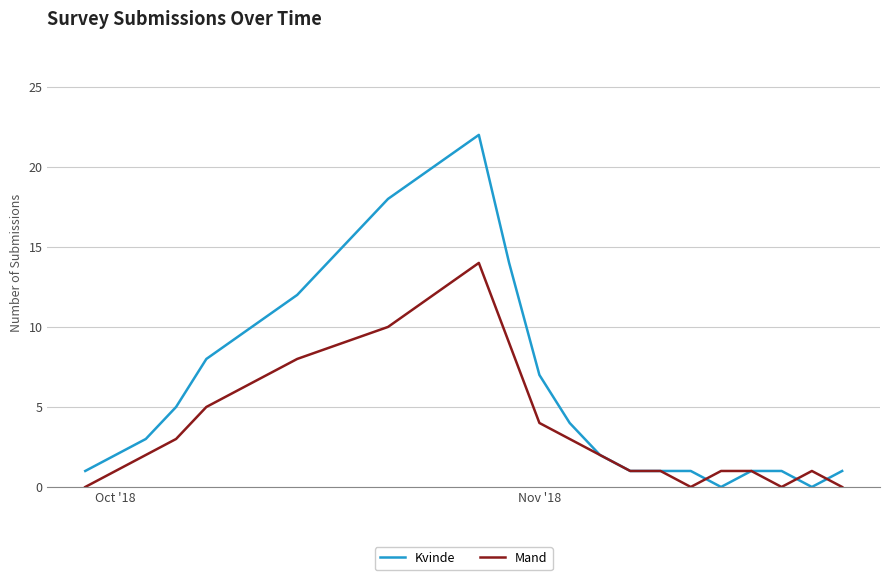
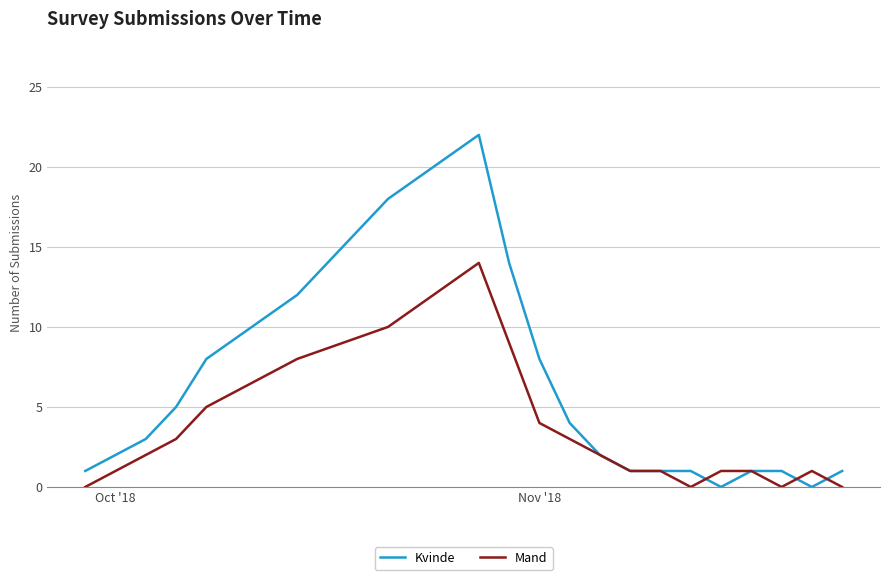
  {
    "Kvinde": {
      "Oct '18": 2,
-     "Nov '18": 7
+     "Nov '18": 8
    },
    "Mand": {
      "Oct '18": 1,
      "Nov '18": 4
    }
  }
